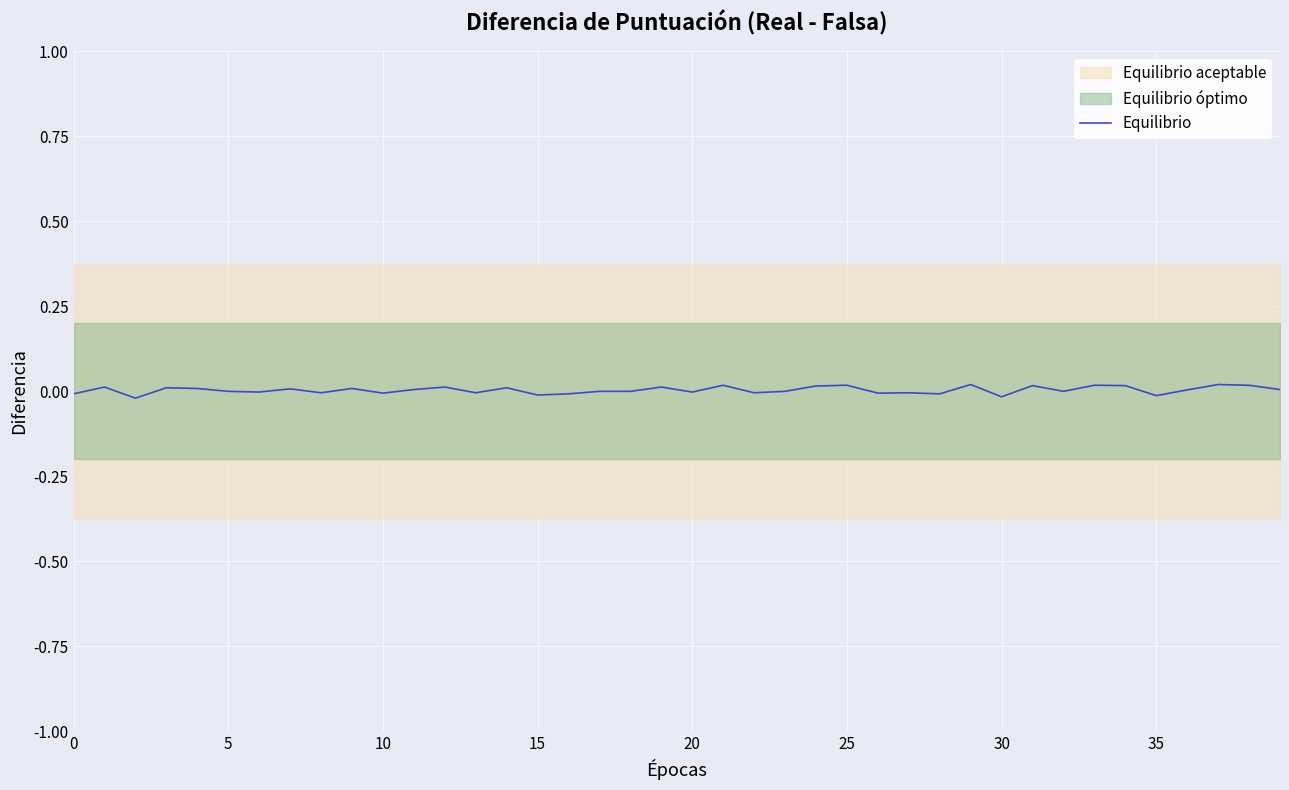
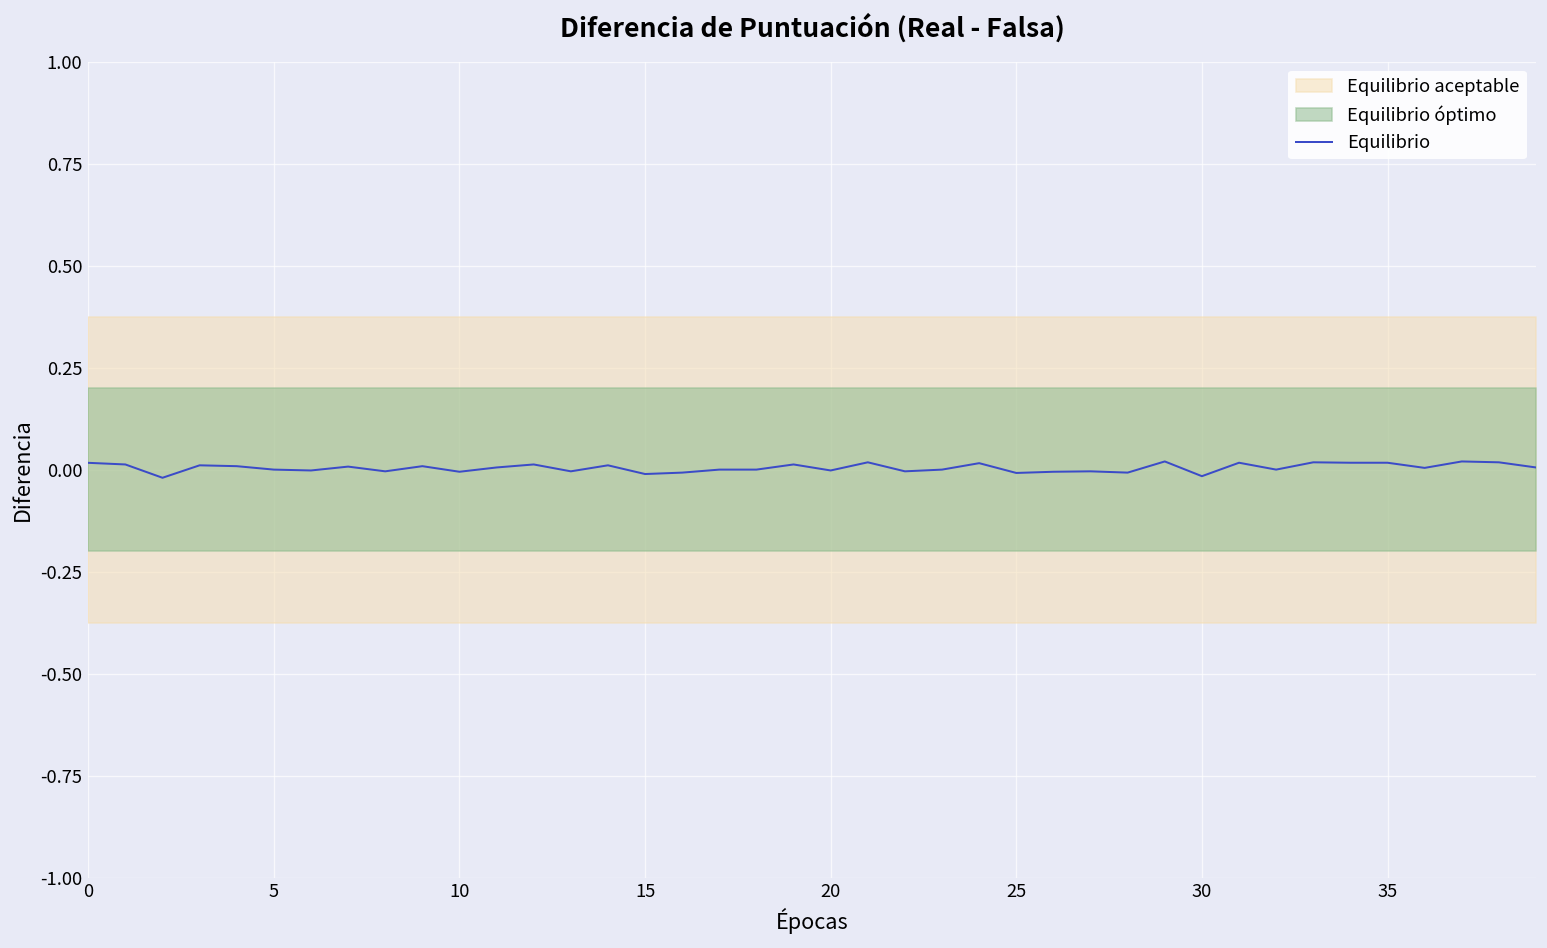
  {
    "Equilibrio": {
-     "0": -0.01,
+     "0": 0.02,
      "5": 0.00,
      "10": -0.01,
      "15": -0.01,
      "20": 0.00,
-     "25": 0.02,
+     "25": -0.01,
      "30": -0.02,
-     "35": -0.01
+     "35": 0.02
    },
    "Equilibrio aceptable": {
      "0": 0.38,
      "5": 0.38,
      "10": 0.38,
      "15": 0.38,
      "20": 0.38,
      "25": 0.38,
      "30": 0.38,
      "35": 0.38
    },
    "Equilibrio óptimo": {
      "0": 0.20,
      "5": 0.20,
      "10": 0.20,
      "15": 0.20,
      "20": 0.20,
      "25": 0.20,
      "30": 0.20,
      "35": 0.20
    }
  }
